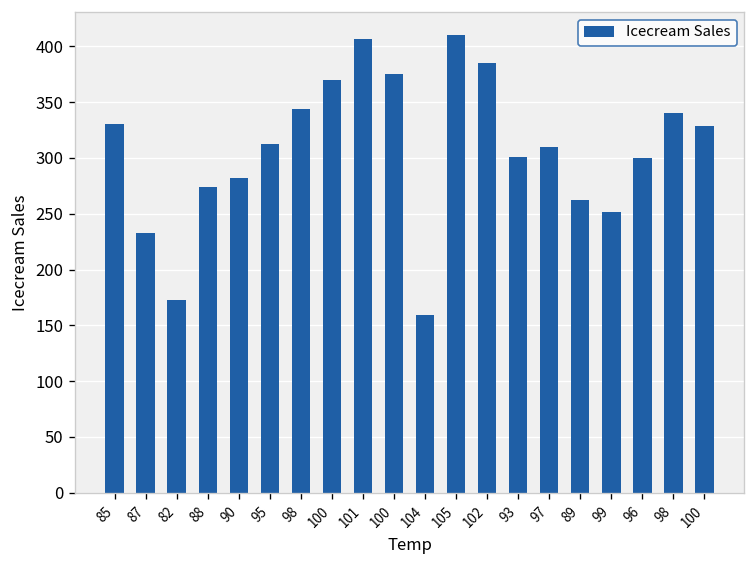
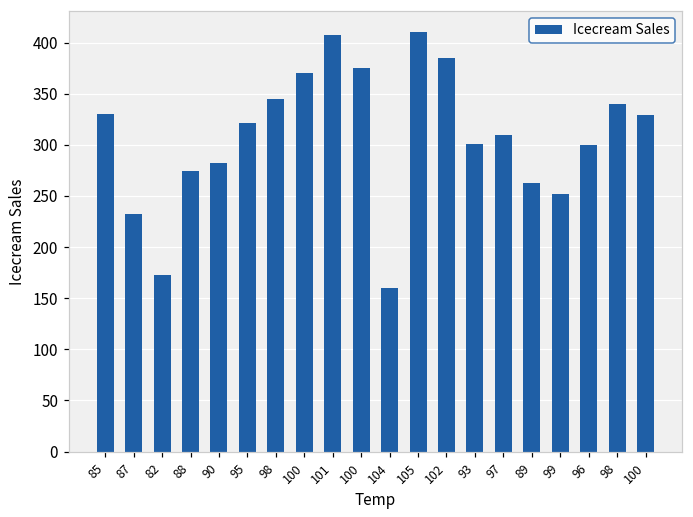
  {
    "85": 330,
    "87": 230,
    "82": 170,
    "88": 270,
    "90": 280,
-   "95": 310,
+   "95": 320,
    "101": 410,
    "104": 160,
    "105": 410,
    "102": 390,
    "93": 300,
    "97": 310,
    "89": 260,
    "99": 250,
    "96": 300
  }
